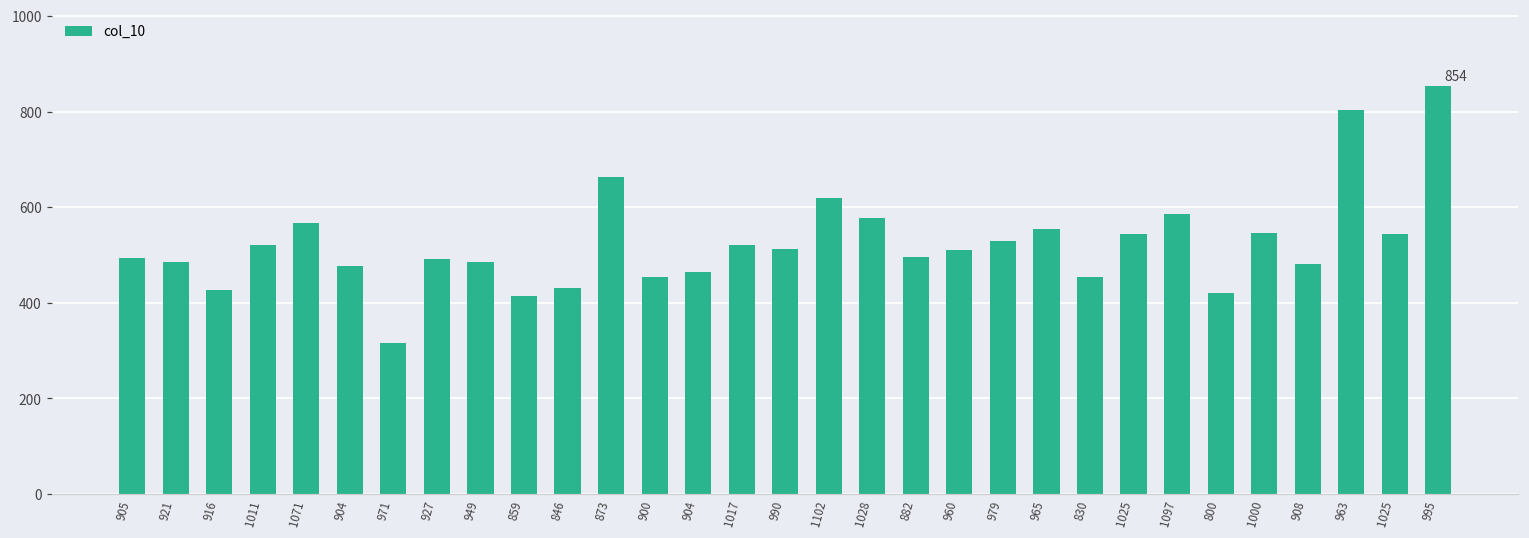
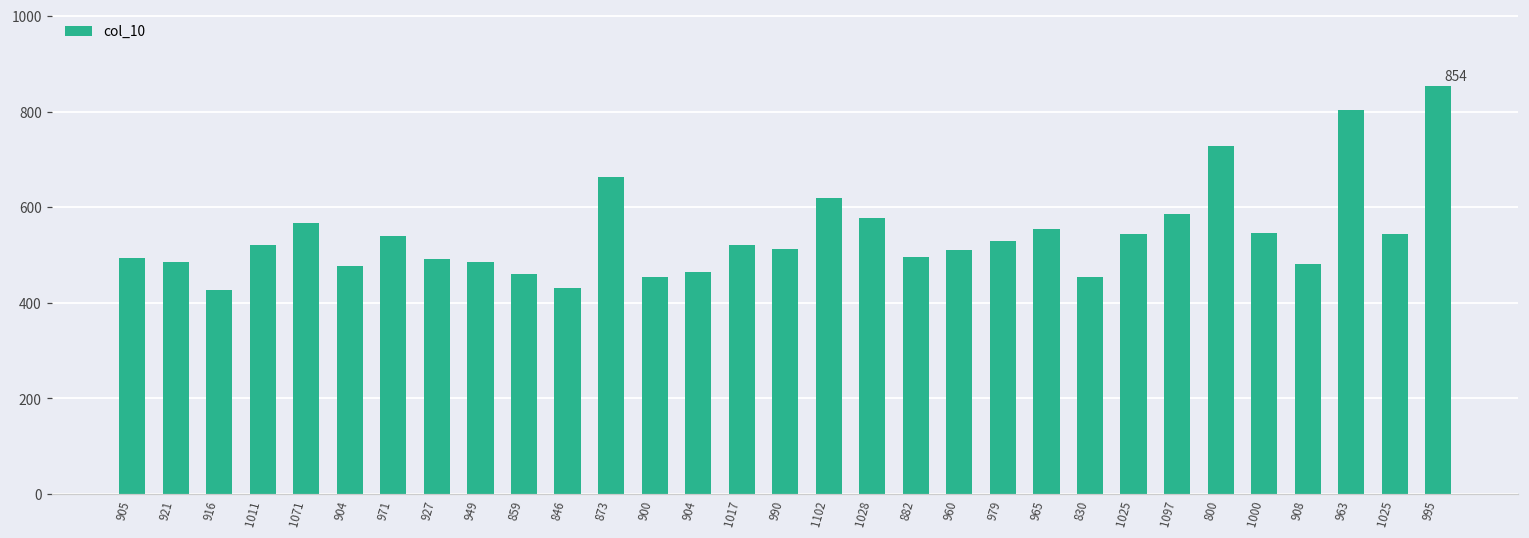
  {
    "905": 490,
    "921": 490,
    "916": 430,
    "1011": 520,
    "1071": 570,
-   "971": 320,
+   "971": 540,
    "927": 490,
    "949": 490,
-   "859": 410,
+   "859": 460,
    "846": 430,
    "873": 660,
    "900": 460,
    "1017": 520,
    "990": 510,
    "1102": 620,
    "1028": 580,
    "882": 500,
    "960": 510,
    "979": 530,
    "965": 550,
    "830": 450,
    "1097": 590,
-   "800": 420,
+   "800": 730,
    "1000": 550,
    "908": 480,
    "963": 800
  }
